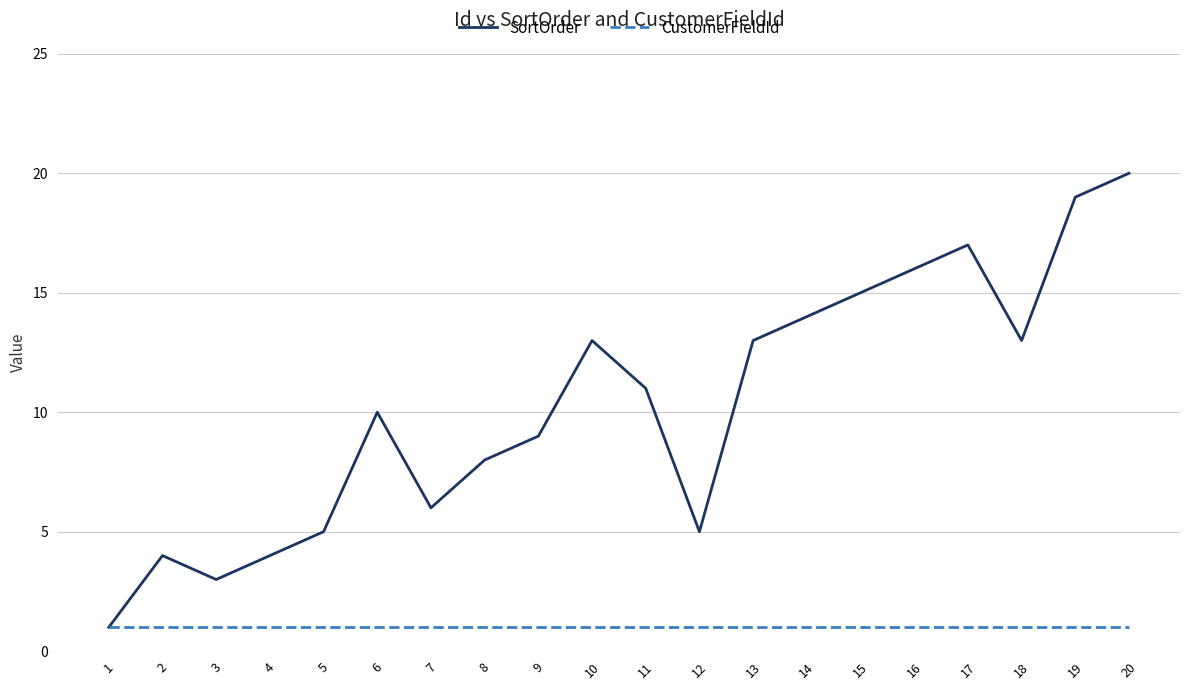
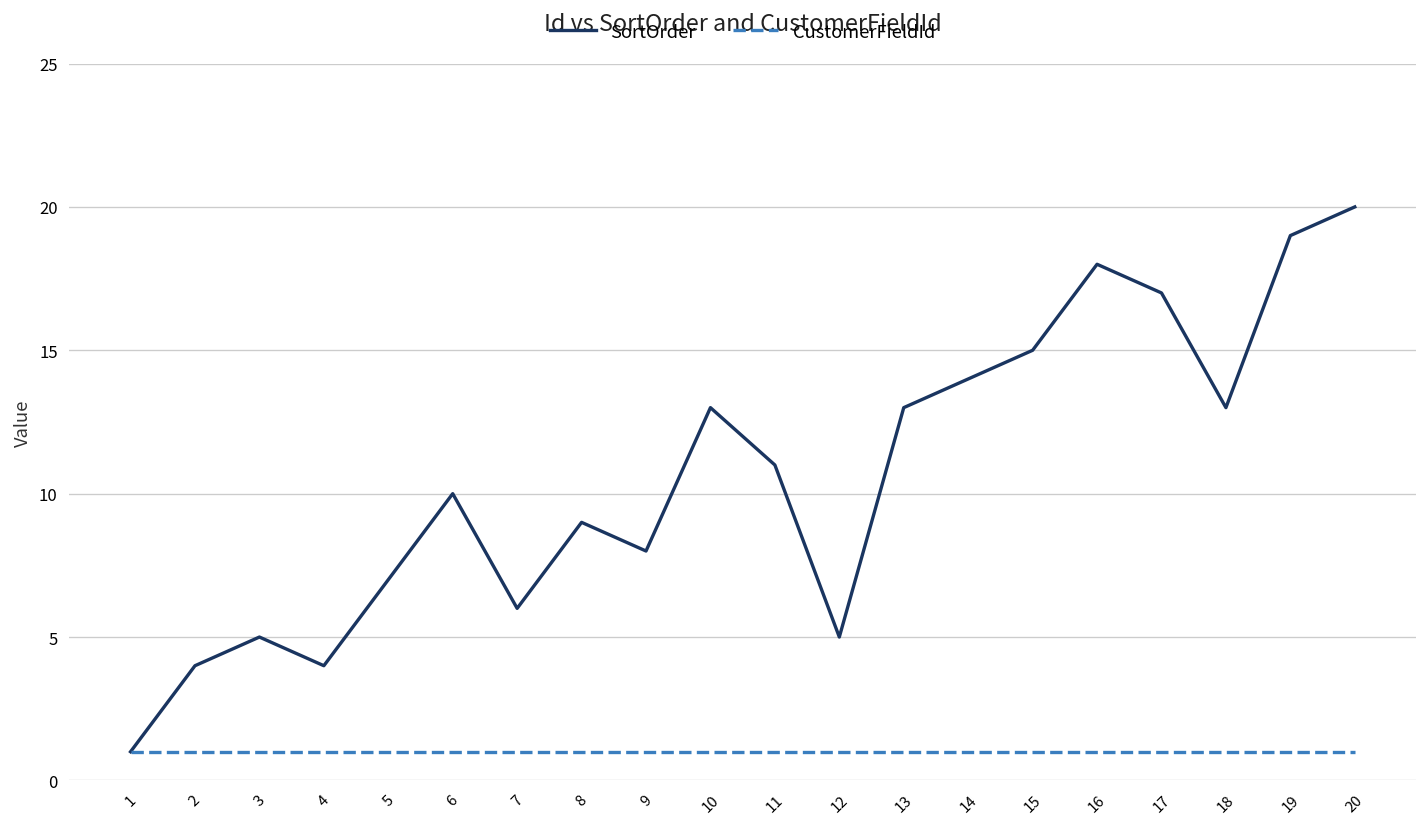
  {
    "SortOrder": {
      "2": 4,
-     "3": 3,
+     "3": 5,
      "4": 4,
-     "5": 5,
+     "5": 7,
      "6": 10,
      "7": 6,
-     "8": 8,
-     "9": 9,
+     "8": 9,
+     "9": 8,
      "10": 13,
      "11": 11,
      "12": 5,
      "13": 13,
      "14": 14,
      "15": 15,
-     "16": 16,
+     "16": 18,
      "17": 17,
      "18": 13,
      "19": 19,
      "20": 20
    },
    "CustomerFieldId": {
      "2": 1,
      "3": 1,
      "4": 1,
      "5": 1,
      "6": 1,
      "7": 1,
      "8": 1,
      "9": 1,
      "10": 1,
      "11": 1,
      "12": 1,
      "13": 1,
      "14": 1,
      "15": 1,
      "16": 1,
      "17": 1,
      "18": 1,
      "19": 1,
      "20": 1
    }
  }
